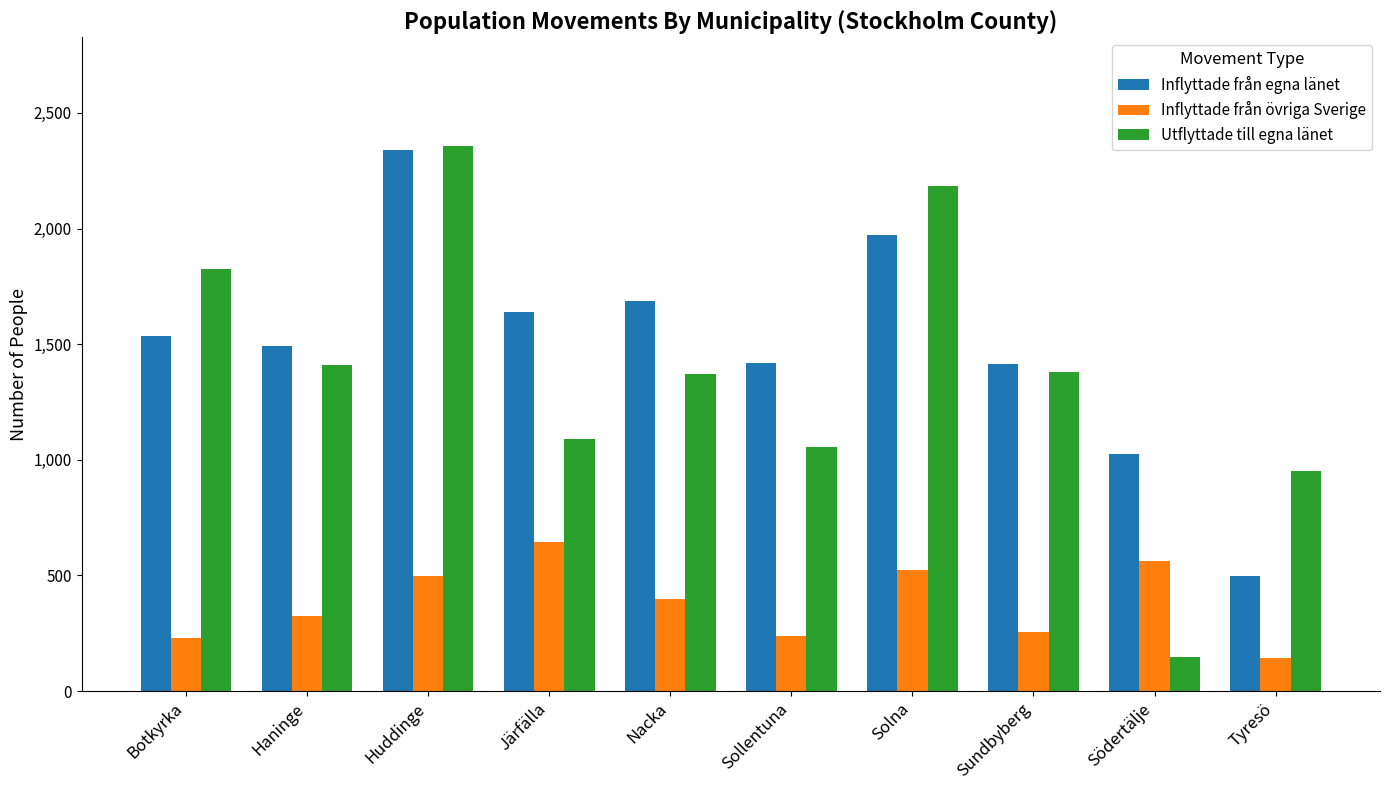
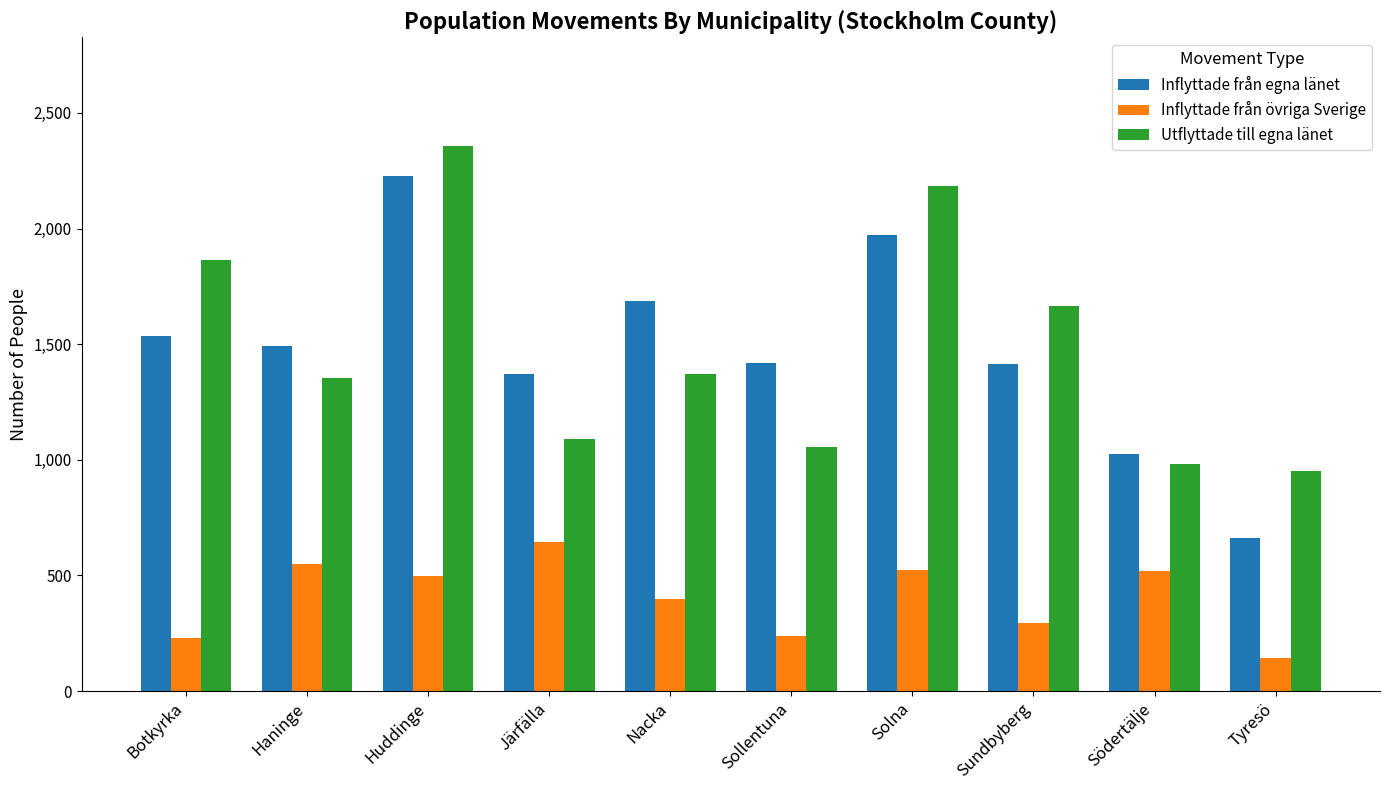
  {
    "Inflyttade från egna länet": {
      "Botkyrka": "1,540",
      "Haninge": "1,490",
-     "Huddinge": "2,340",
-     "Järfälla": "1,640",
+     "Huddinge": "2,230",
+     "Järfälla": "1,370",
      "Nacka": "1,690",
      "Sollentuna": "1,420",
      "Solna": "1,970",
      "Sundbyberg": "1,410",
      "Södertälje": "1,020",
-     "Tyresö": "500"
+     "Tyresö": "660"
    },
    "Inflyttade från övriga Sverige": {
      "Botkyrka": "230",
-     "Haninge": "320",
+     "Haninge": "550",
      "Huddinge": "500",
      "Järfälla": "640",
      "Nacka": "400",
      "Sollentuna": "240",
      "Solna": "520",
-     "Sundbyberg": "250",
-     "Södertälje": "560",
+     "Sundbyberg": "300",
+     "Södertälje": "520",
      "Tyresö": "140"
    },
    "Utflyttade till egna länet": {
-     "Botkyrka": "1,820",
-     "Haninge": "1,410",
+     "Botkyrka": "1,860",
+     "Haninge": "1,350",
      "Huddinge": "2,360",
      "Järfälla": "1,090",
      "Nacka": "1,370",
      "Sollentuna": "1,060",
      "Solna": "2,190",
-     "Sundbyberg": "1,380",
-     "Södertälje": "150",
+     "Sundbyberg": "1,670",
+     "Södertälje": "980",
      "Tyresö": "950"
    }
  }
